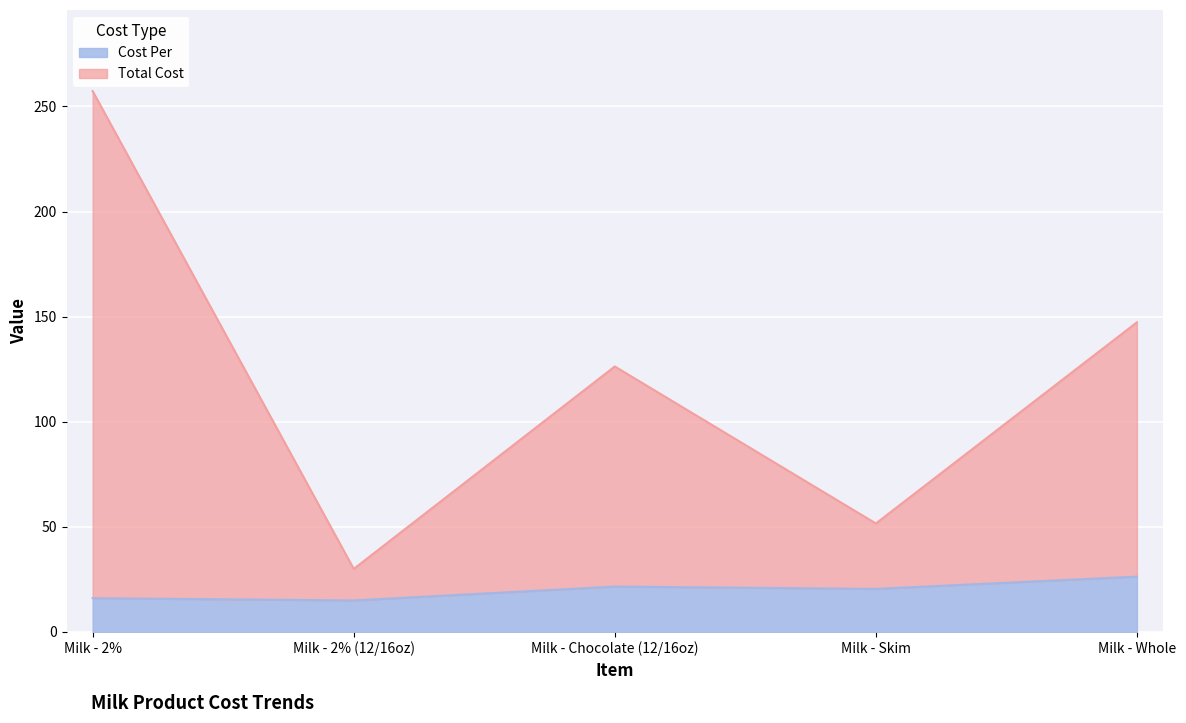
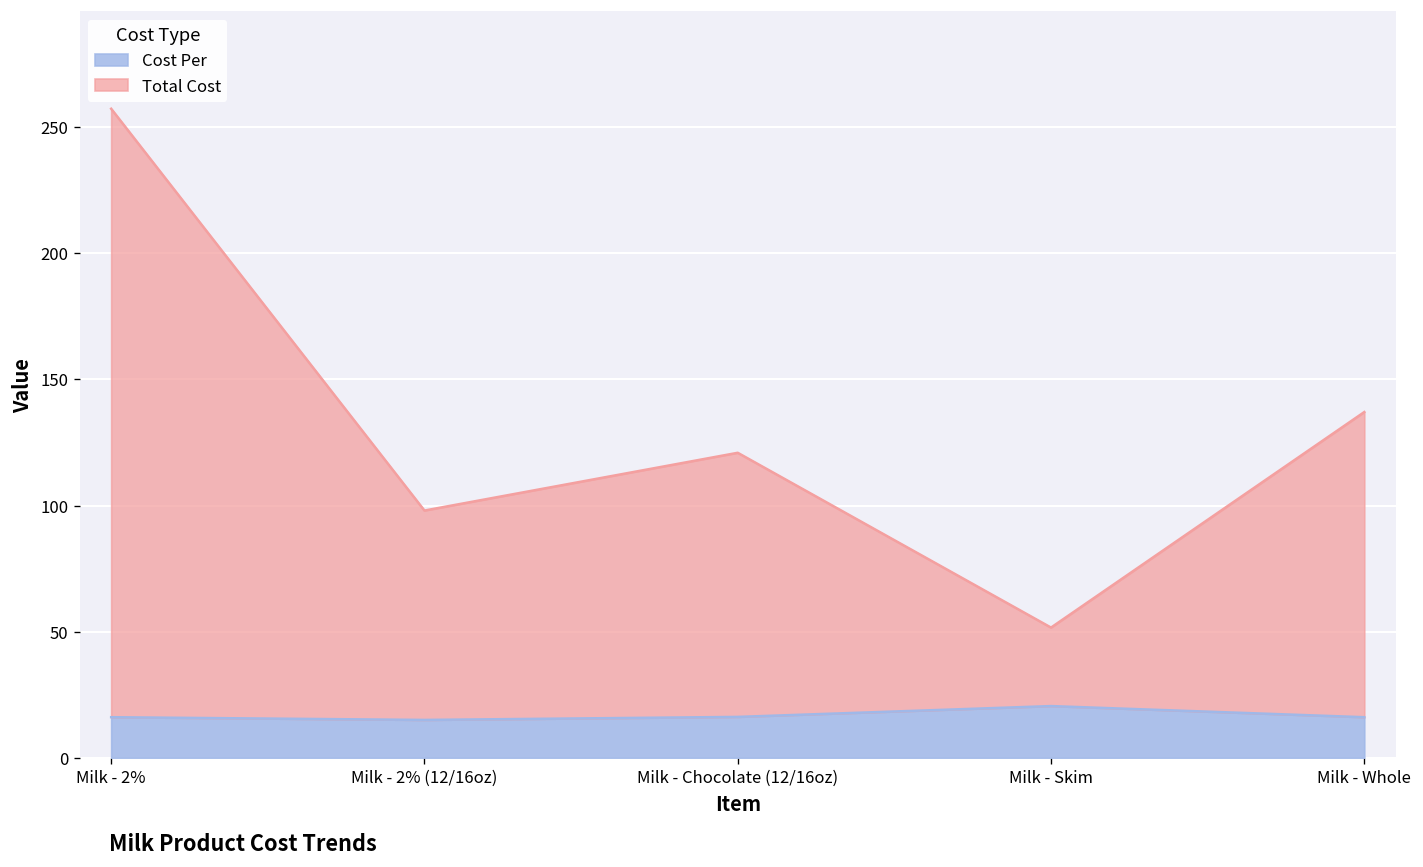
  {
    "Cost Per": {
      "Milk - 2%": 16,
      "Milk - 2% (12/16oz)": 15,
-     "Milk - Chocolate (12/16oz)": 22,
+     "Milk - Chocolate (12/16oz)": 16,
      "Milk - Skim": 20,
-     "Milk - Whole": 26
+     "Milk - Whole": 16
    },
    "Total Cost": {
      "Milk - 2%": 241,
-     "Milk - 2% (12/16oz)": 15,
+     "Milk - 2% (12/16oz)": 83,
      "Milk - Chocolate (12/16oz)": 105,
      "Milk - Skim": 31,
      "Milk - Whole": 121
    }
  }
